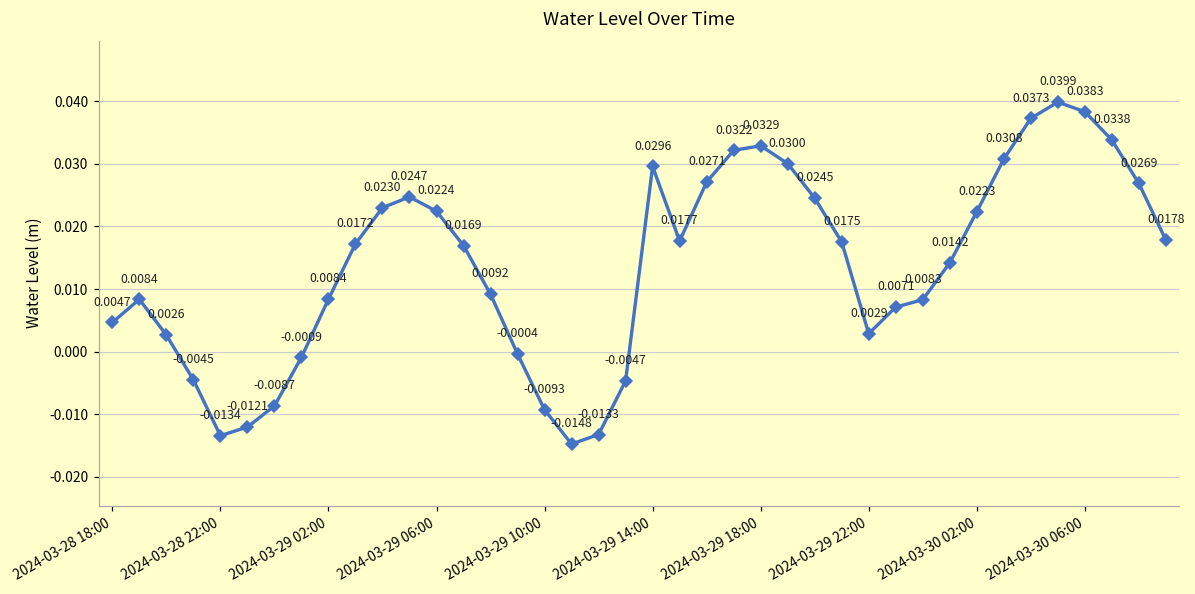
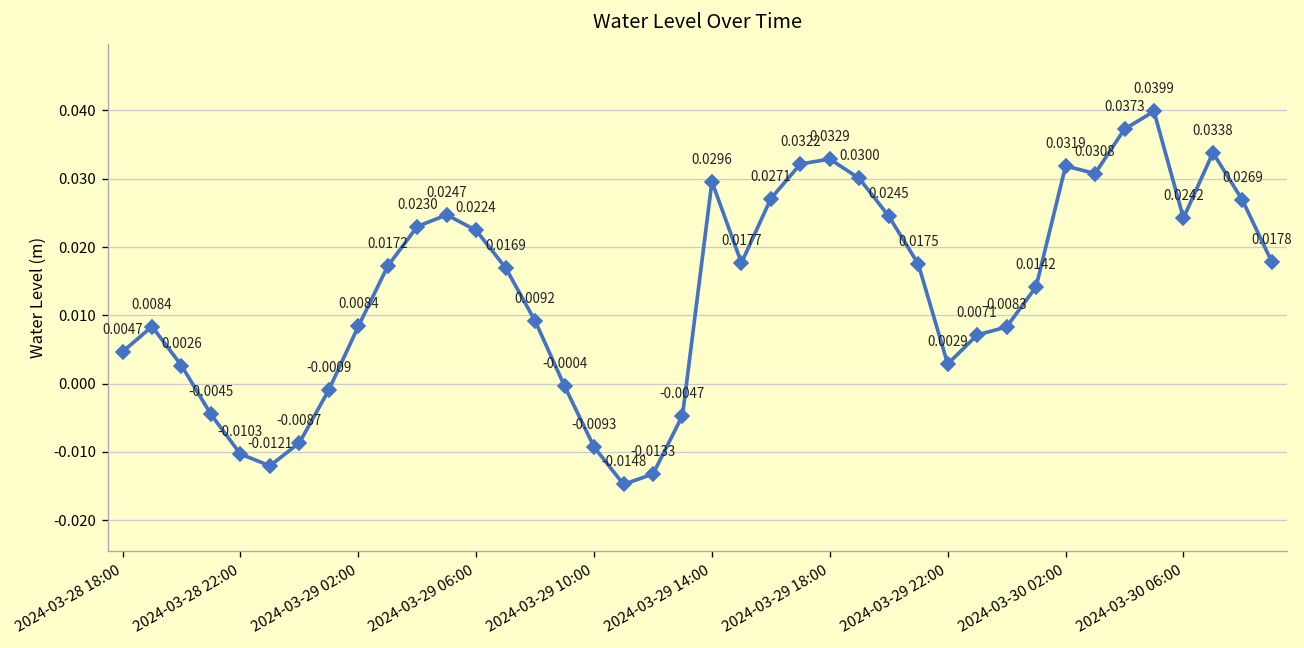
  {
    "2024-03-28 18:00": 0.0047,
-   "2024-03-28 22:00": -0.0134,
+   "2024-03-28 22:00": -0.0103,
    "2024-03-29 02:00": 0.0084,
    "2024-03-29 06:00": 0.0224,
    "2024-03-29 10:00": -0.0093,
    "2024-03-29 14:00": 0.0296,
    "2024-03-29 22:00": 0.0029,
-   "2024-03-30 02:00": 0.0223,
-   "2024-03-30 06:00": 0.0383
+   "2024-03-30 02:00": 0.0319,
+   "2024-03-30 06:00": 0.0242
  }
